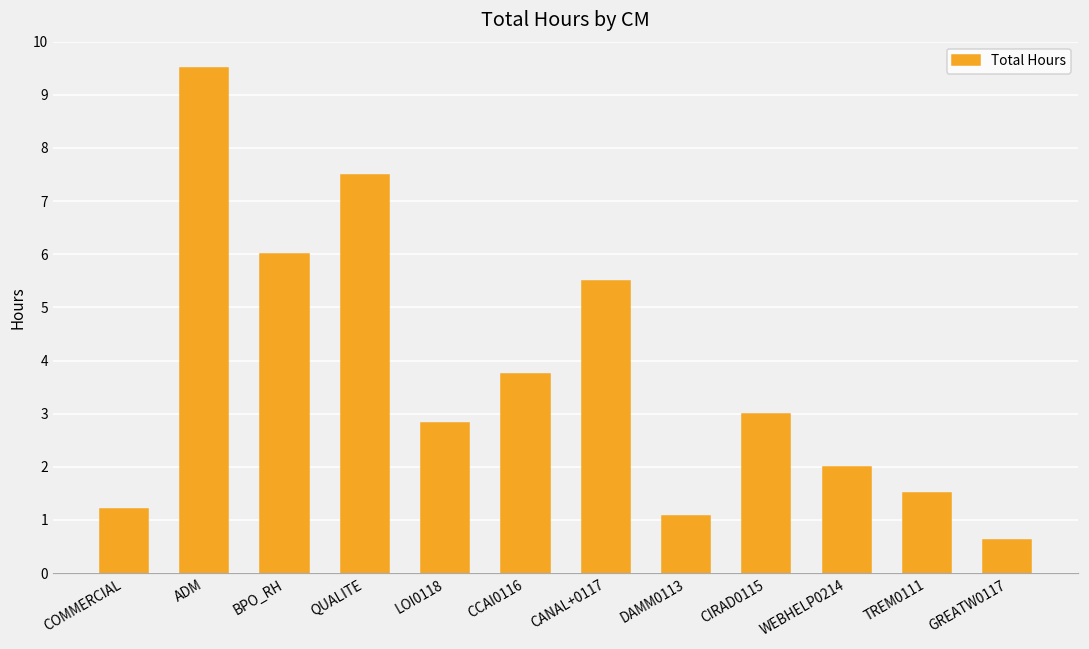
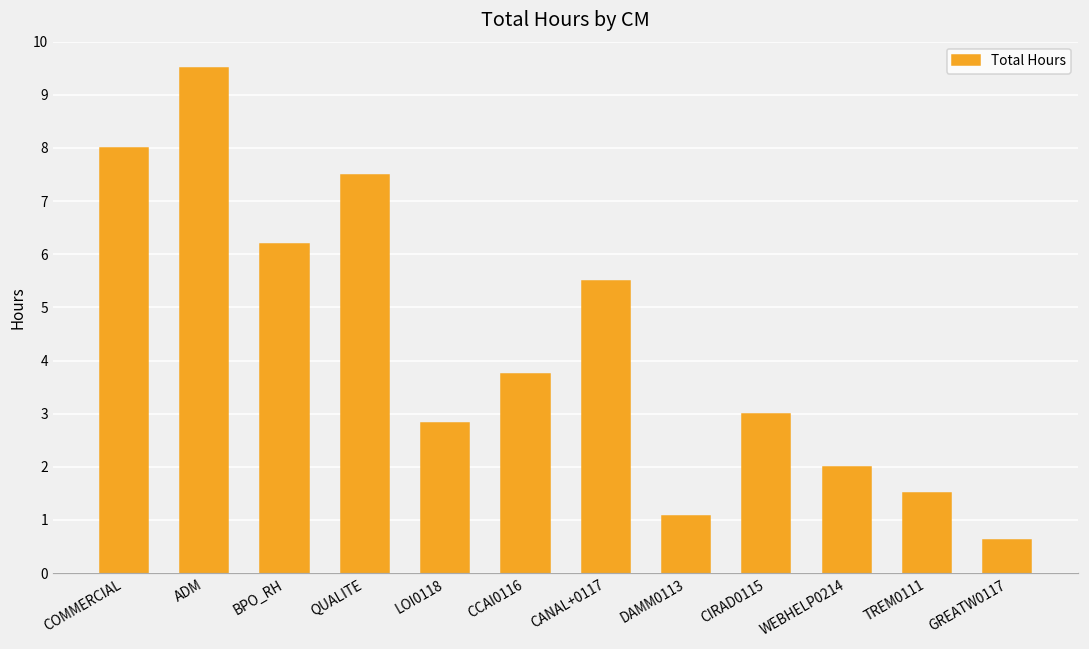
  {
-   "COMMERCIAL": 1.2,
+   "COMMERCIAL": 8.0,
    "ADM": 9.5,
-   "BPO_RH": 6.0,
+   "BPO_RH": 6.2,
    "QUALITE": 7.5,
    "LOI0118": 2.8,
    "CCAI0116": 3.8,
    "CANAL+0117": 5.5,
    "DAMM0113": 1.1,
    "CIRAD0115": 3.0,
    "WEBHELP0214": 2.0,
    "TREM0111": 1.5,
    "GREATW0117": 0.6
  }
